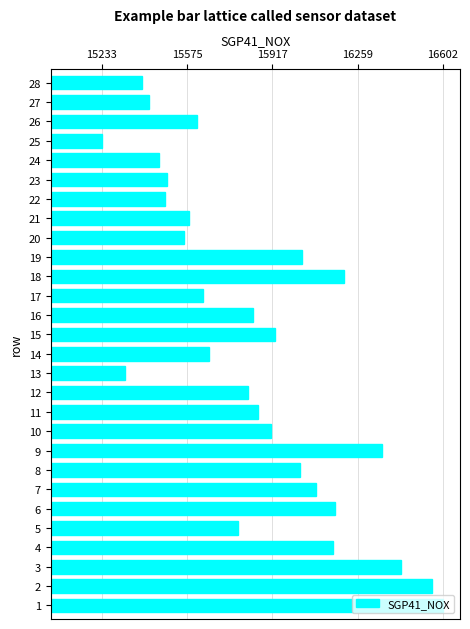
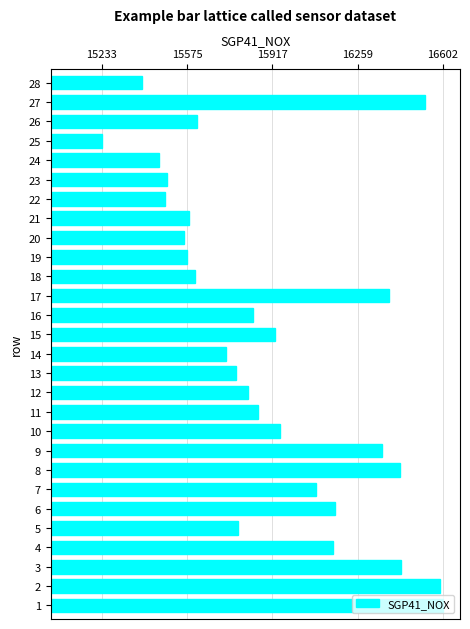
  {
    "28": 15390,
-   "27": 15420,
+   "27": 16530,
    "26": 15610,
    "25": 15230,
    "24": 15460,
    "23": 15500,
    "22": 15490,
    "21": 15580,
    "20": 15560,
-   "19": 16040,
-   "18": 16210,
-   "17": 15640,
+   "19": 15570,
+   "18": 15610,
+   "17": 16390,
    "16": 15840,
    "15": 15930,
-   "14": 15660,
-   "13": 15330,
+   "14": 15730,
+   "13": 15770,
    "12": 15820,
    "11": 15860,
-   "10": 15910,
+   "10": 15950,
    "9": 16360,
-   "8": 16030,
+   "8": 16430,
    "7": 16090,
    "6": 16170,
    "5": 15780,
    "4": 16160,
    "3": 16430,
-   "2": 16560
+   "2": 16590
  }
